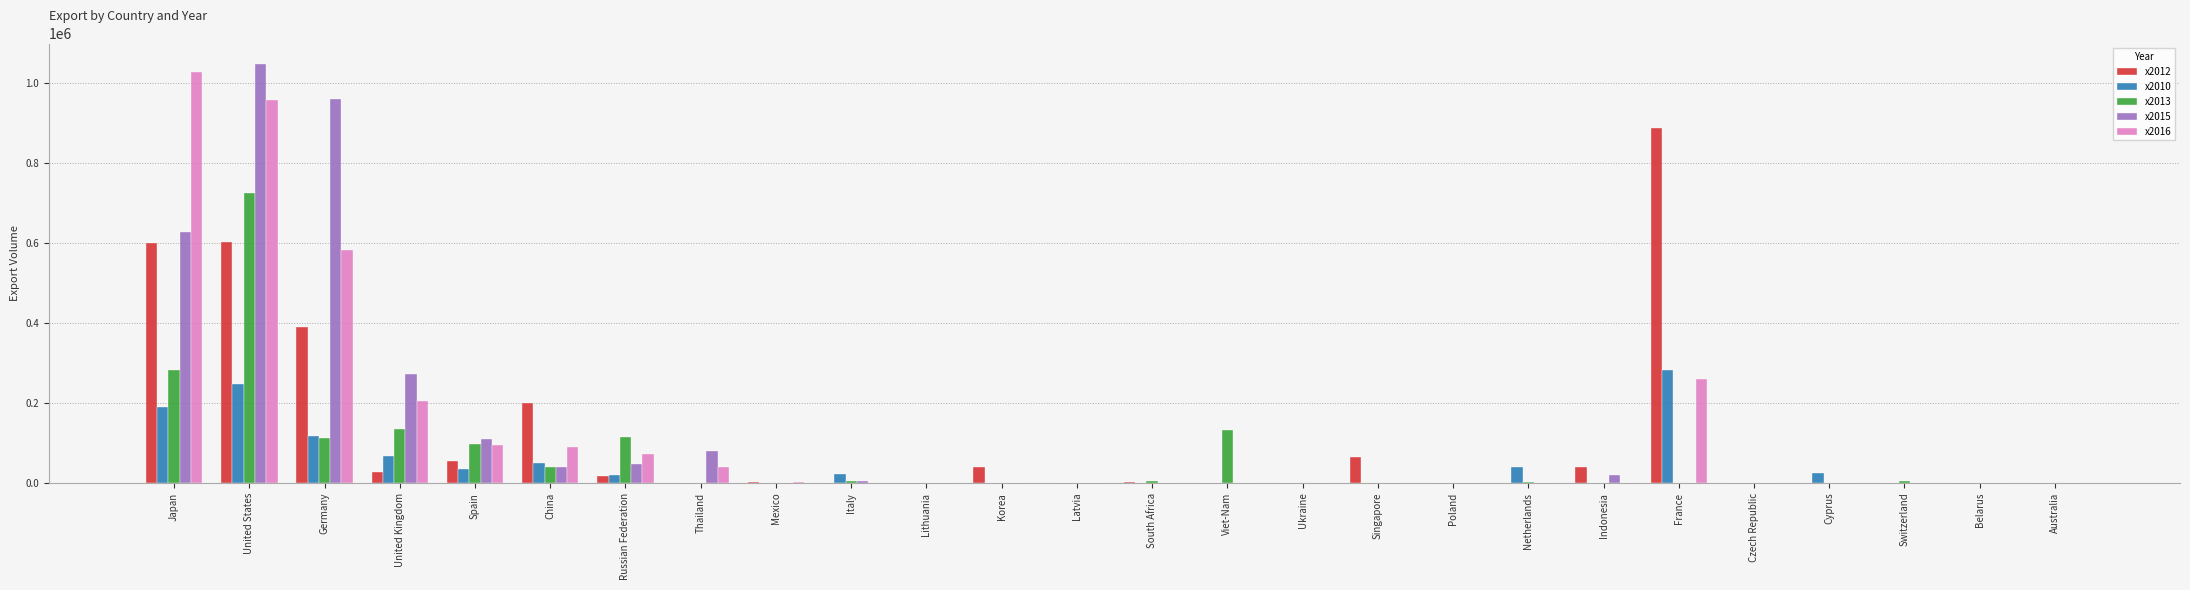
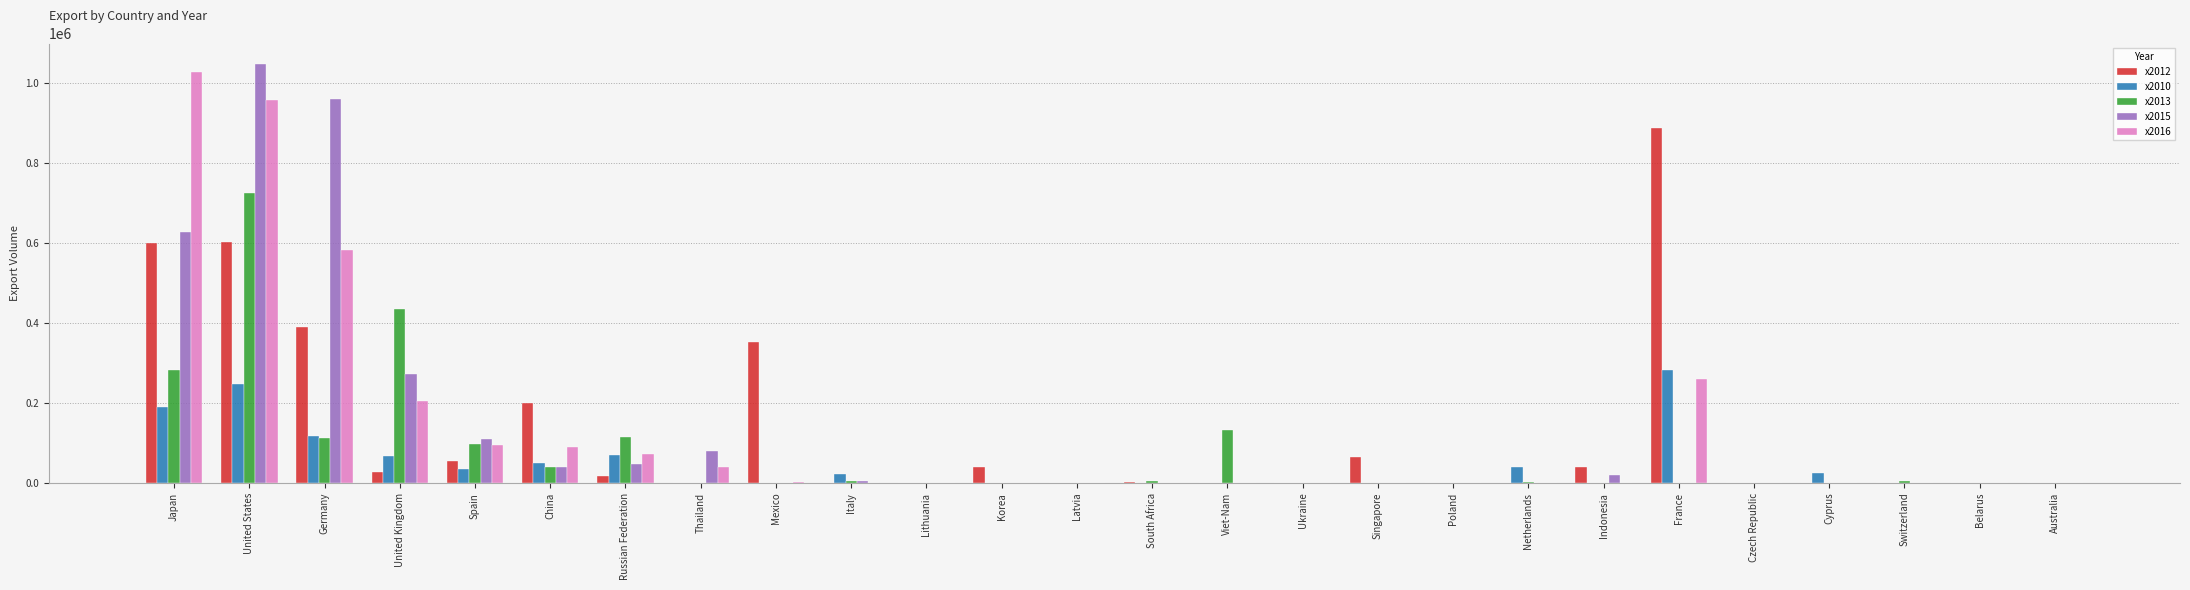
  {
    "x2012": {
      "Japan": 600000,
      "United States": 600000,
      "Germany": 390000,
      "United Kingdom": 30000,
      "Spain": 60000,
      "China": 200000,
      "Russian Federation": 20000,
      "Thailand": 0,
-     "Mexico": 0,
+     "Mexico": 350000,
      "Lithuania": 0,
      "Korea": 40000,
      "Viet-Nam": 0,
      "Ukraine": 0,
      "Singapore": 60000,
      "Poland": 0,
      "Netherlands": 0,
      "Indonesia": 40000,
      "France": 890000,
      "Czech Republic": 0,
      "Cyprus": 0,
      "Belarus": 0
    },
    "x2010": {
      "Japan": 190000,
      "United States": 250000,
      "Germany": 120000,
      "United Kingdom": 70000,
      "Spain": 40000,
      "China": 50000,
-     "Russian Federation": 20000,
+     "Russian Federation": 70000,
      "Thailand": 0,
      "Italy": 20000,
      "Lithuania": 0,
      "Korea": 0,
      "South Africa": 0,
      "Viet-Nam": 0,
      "Singapore": 0,
      "Poland": 0,
      "Netherlands": 40000,
      "France": 280000,
      "Czech Republic": 0,
      "Cyprus": 20000,
      "Switzerland": 0,
      "Belarus": 0,
      "Australia": 0
    },
    "x2013": {
      "Japan": 280000,
      "United States": 730000,
      "Germany": 110000,
-     "United Kingdom": 130000,
+     "United Kingdom": 440000,
      "Spain": 100000,
      "China": 40000,
      "Russian Federation": 110000,
      "Thailand": 0,
      "Mexico": 0,
      "Korea": 0,
      "Latvia": 0,
      "Viet-Nam": 130000,
      "Ukraine": 0,
      "Singapore": 0,
      "Poland": 0,
      "Indonesia": 0,
      "France": 0,
      "Czech Republic": 0,
      "Cyprus": 0,
      "Australia": 0
    },
    "x2015": {
      "Japan": 630000,
      "United States": 1050000,
      "Germany": 960000,
      "United Kingdom": 270000,
      "Spain": 110000,
      "China": 40000,
      "Russian Federation": 50000,
      "Thailand": 80000,
      "Mexico": 0,
      "Korea": 0,
      "South Africa": 0,
      "Viet-Nam": 0,
      "Ukraine": 0,
      "Singapore": 0,
      "Poland": 0,
      "Netherlands": 0,
      "Indonesia": 20000,
      "France": 0,
      "Cyprus": 0,
      "Switzerland": 0,
      "Belarus": 0,
      "Australia": 0
    },
    "x2016": {
      "Japan": 1030000,
      "United States": 960000,
      "Germany": 580000,
      "United Kingdom": 210000,
      "Spain": 100000,
      "China": 90000,
      "Russian Federation": 70000,
      "Thailand": 40000,
      "South Africa": 0,
      "Viet-Nam": 0,
      "Ukraine": 0,
      "Singapore": 0,
      "Poland": 0,
      "Netherlands": 0,
      "Indonesia": 0,
      "France": 260000,
      "Czech Republic": 0,
      "Cyprus": 0,
      "Switzerland": 0,
      "Belarus": 0,
      "Australia": 0
    }
  }
